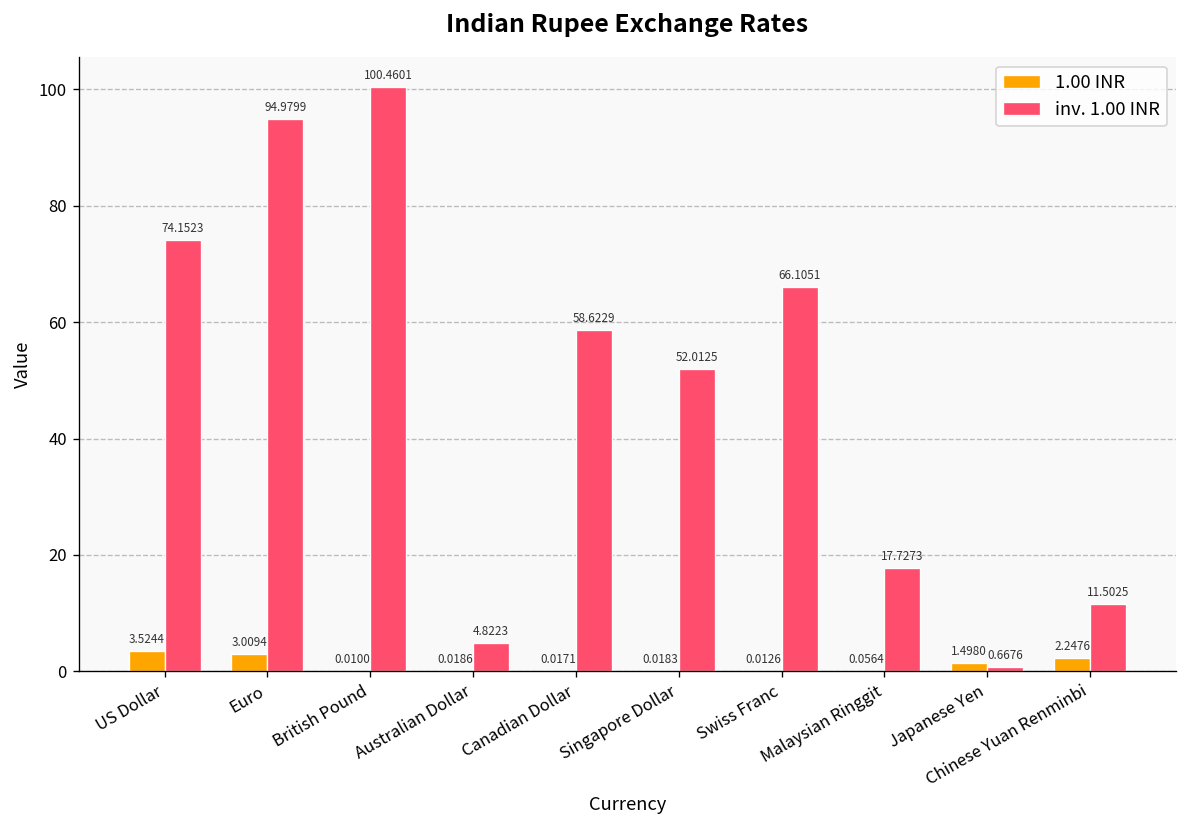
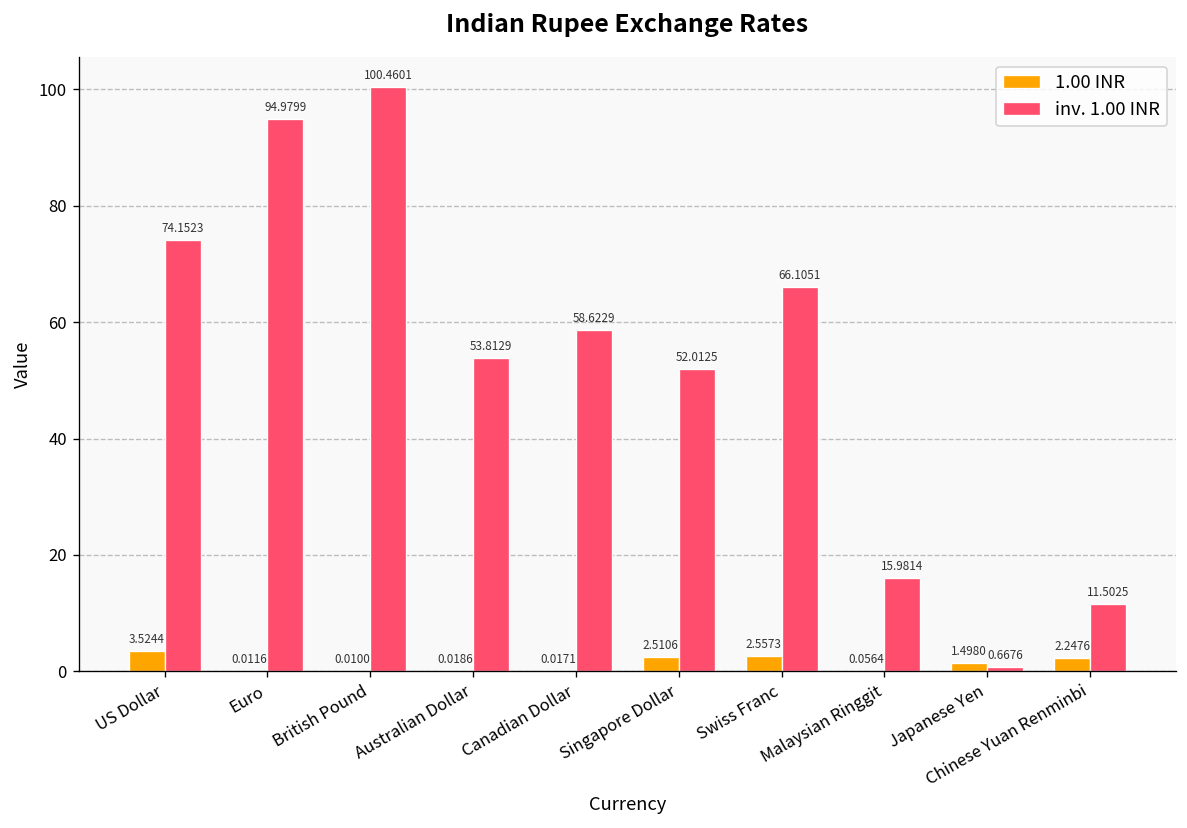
  {
    "1.00 INR": {
      "US Dollar": 3.5244,
-     "Euro": 3.0094,
+     "Euro": 0.0116,
      "British Pound": 0.0100,
      "Australian Dollar": 0.0186,
      "Canadian Dollar": 0.0171,
-     "Singapore Dollar": 0.0183,
-     "Swiss Franc": 0.0126,
+     "Singapore Dollar": 2.5106,
+     "Swiss Franc": 2.5573,
      "Malaysian Ringgit": 0.0564,
      "Japanese Yen": 1.4980,
      "Chinese Yuan Renminbi": 2.2476
    },
    "inv. 1.00 INR": {
      "US Dollar": 74.1523,
      "Euro": 94.9799,
      "British Pound": 100.4601,
-     "Australian Dollar": 4.8223,
+     "Australian Dollar": 53.8129,
      "Canadian Dollar": 58.6229,
      "Singapore Dollar": 52.0125,
      "Swiss Franc": 66.1051,
-     "Malaysian Ringgit": 17.7273,
+     "Malaysian Ringgit": 15.9814,
      "Japanese Yen": 0.6676,
      "Chinese Yuan Renminbi": 11.5025
    }
  }
